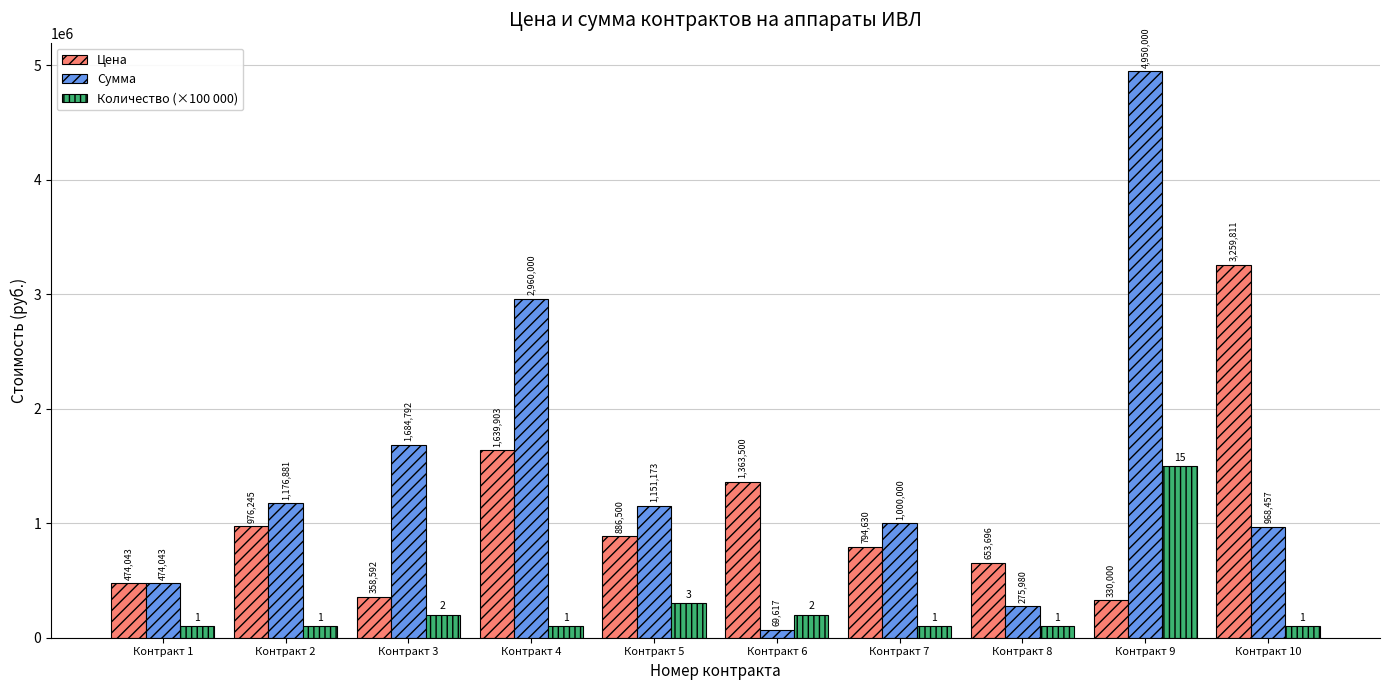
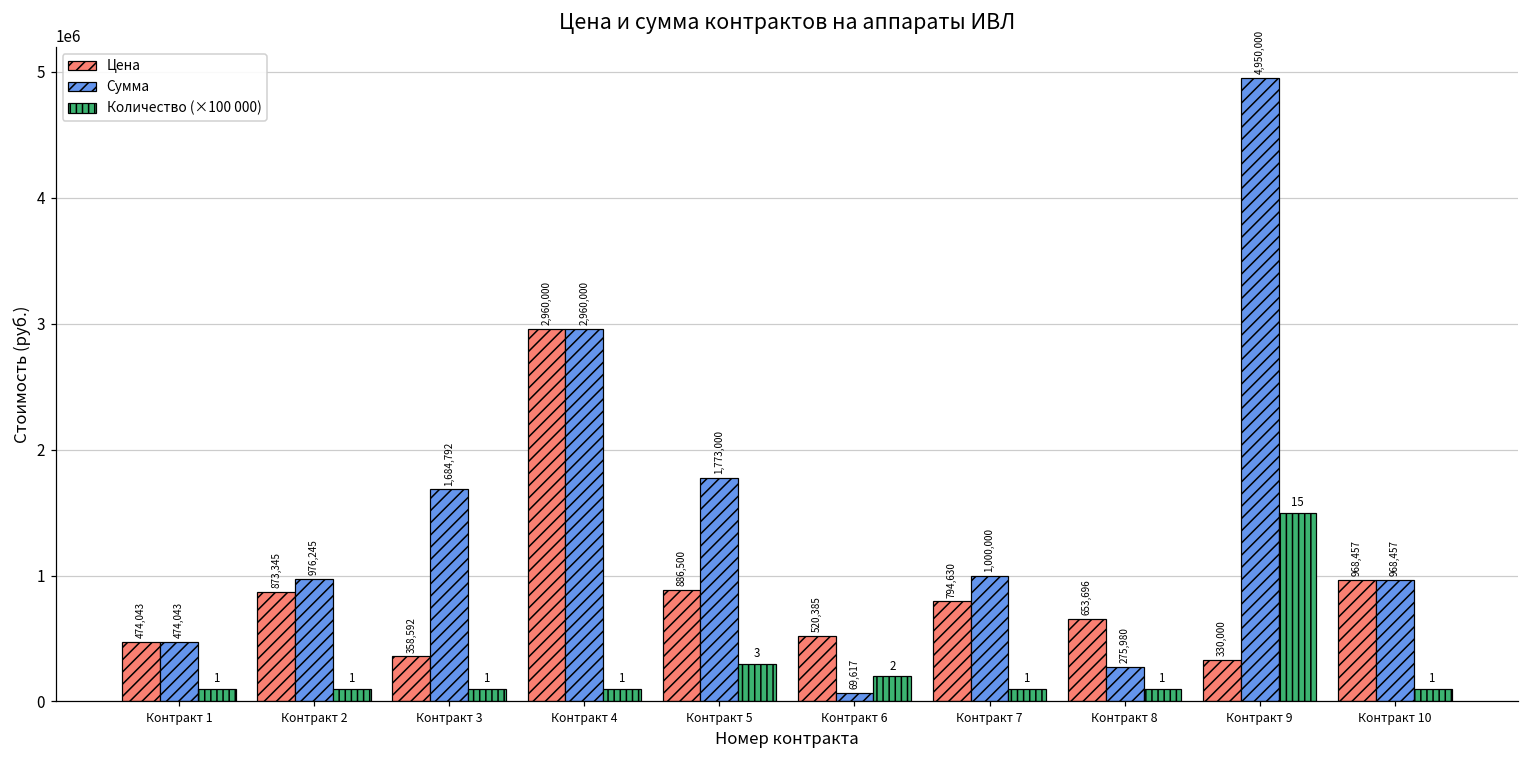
  {
    "Цена": {
      "Контракт 1": "474,043",
-     "Контракт 2": "976,245",
+     "Контракт 2": "873,345",
      "Контракт 3": "358,592",
-     "Контракт 4": "1,639,903",
+     "Контракт 4": "2,960,000",
      "Контракт 5": "886,500",
-     "Контракт 6": "1,363,500",
+     "Контракт 6": "520,385",
      "Контракт 7": "794,630",
      "Контракт 8": "653,696",
      "Контракт 9": "330,000",
-     "Контракт 10": "3,259,811"
+     "Контракт 10": "968,457"
    },
    "Сумма": {
      "Контракт 1": "474,043",
-     "Контракт 2": "1,176,881",
+     "Контракт 2": "976,245",
      "Контракт 3": "1,684,792",
      "Контракт 4": "2,960,000",
-     "Контракт 5": "1,151,173",
+     "Контракт 5": "1,773,000",
      "Контракт 6": "69,617",
      "Контракт 7": "1,000,000",
      "Контракт 8": "275,980",
      "Контракт 9": "4,950,000",
      "Контракт 10": "968,457"
    },
    "Количество (×100 000)": {
-     "Контракт 3": "2"
+     "Контракт 3": "1"
    }
  }
